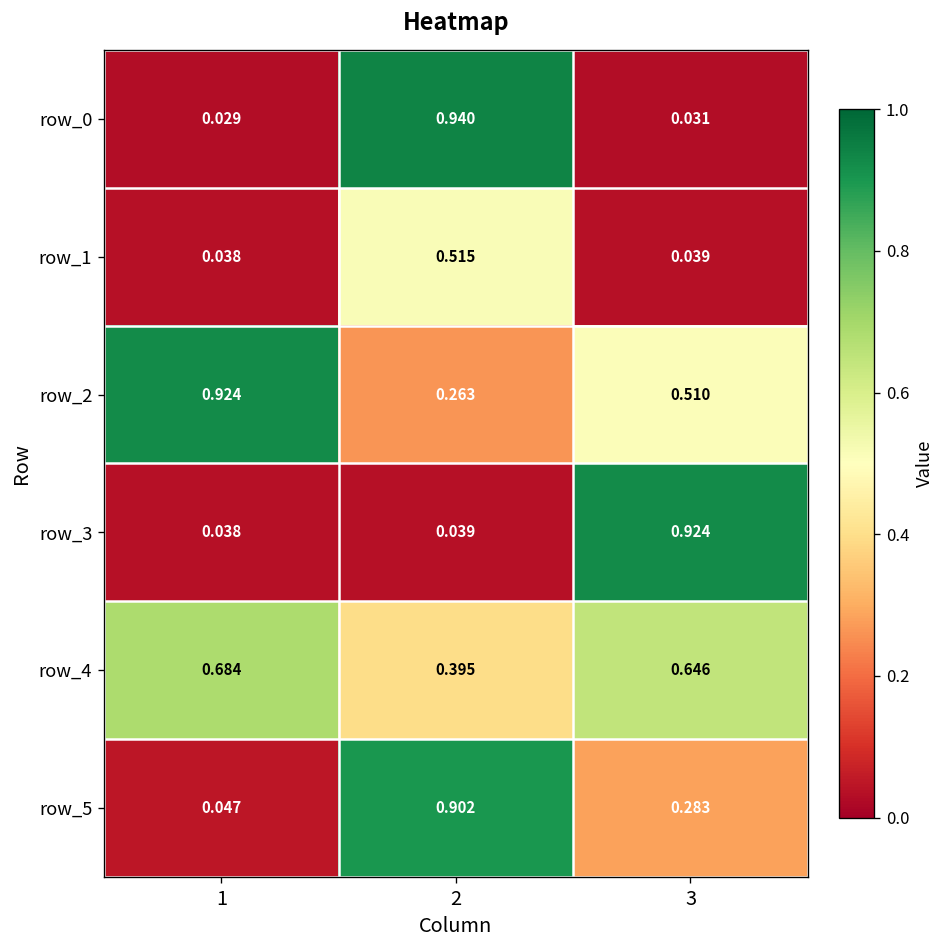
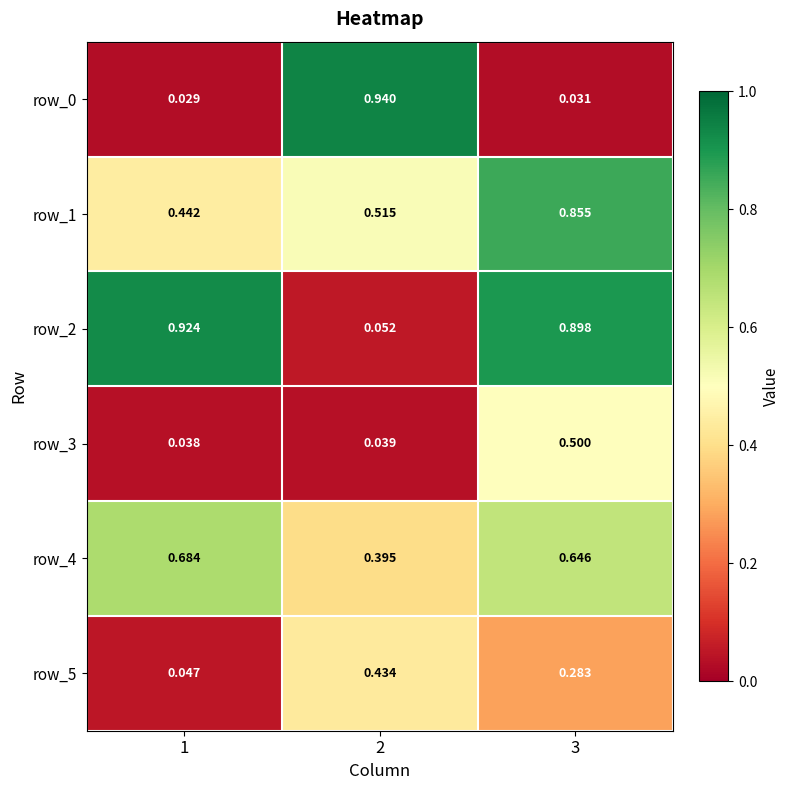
  {
    "row_0": {
      "1": 0.029,
      "2": 0.940,
      "3": 0.031
    },
    "row_1": {
-     "1": 0.038,
+     "1": 0.442,
      "2": 0.515,
-     "3": 0.039
+     "3": 0.855
    },
    "row_2": {
      "1": 0.924,
-     "2": 0.263,
-     "3": 0.510
+     "2": 0.052,
+     "3": 0.898
    },
    "row_3": {
      "1": 0.038,
      "2": 0.039,
-     "3": 0.924
+     "3": 0.500
    },
    "row_4": {
      "1": 0.684,
      "2": 0.395,
      "3": 0.646
    },
    "row_5": {
      "1": 0.047,
-     "2": 0.902,
+     "2": 0.434,
      "3": 0.283
    }
  }
